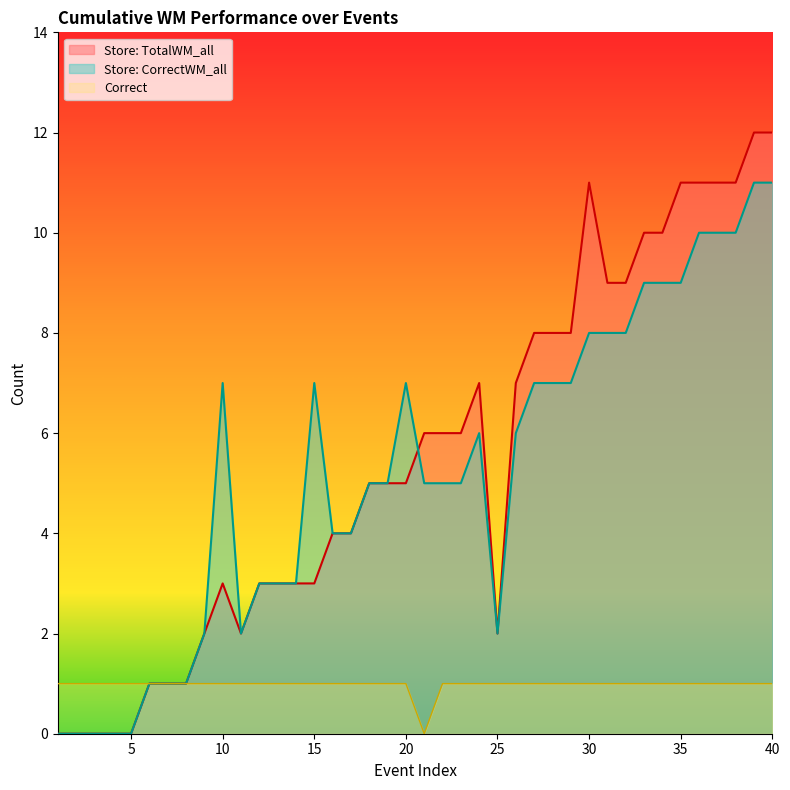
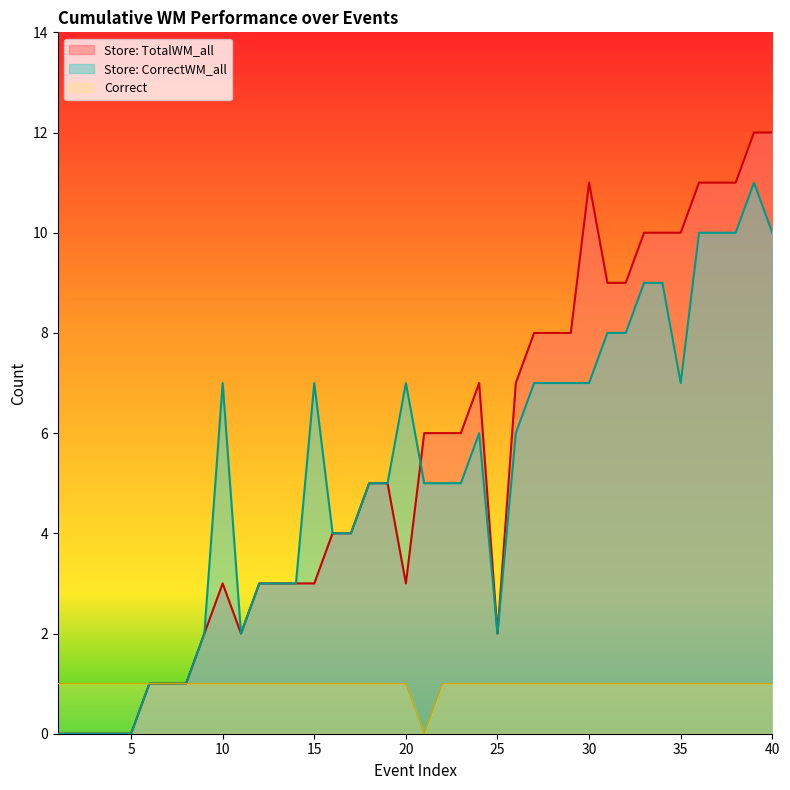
  {
    "Store: TotalWM_all": {
      "10": 3,
      "15": 3,
-     "20": 5,
+     "20": 3,
      "30": 11,
-     "35": 11,
+     "35": 10,
      "40": 12
    },
    "Store: CorrectWM_all": {
      "10": 7,
      "15": 7,
      "20": 7,
-     "30": 8,
-     "35": 9,
-     "40": 11
+     "30": 7,
+     "35": 7,
+     "40": 10
    },
    "Correct": {
      "5": 1,
      "10": 1,
      "15": 1,
      "20": 1,
      "25": 1,
      "30": 1,
      "35": 1,
      "40": 1
    }
  }
